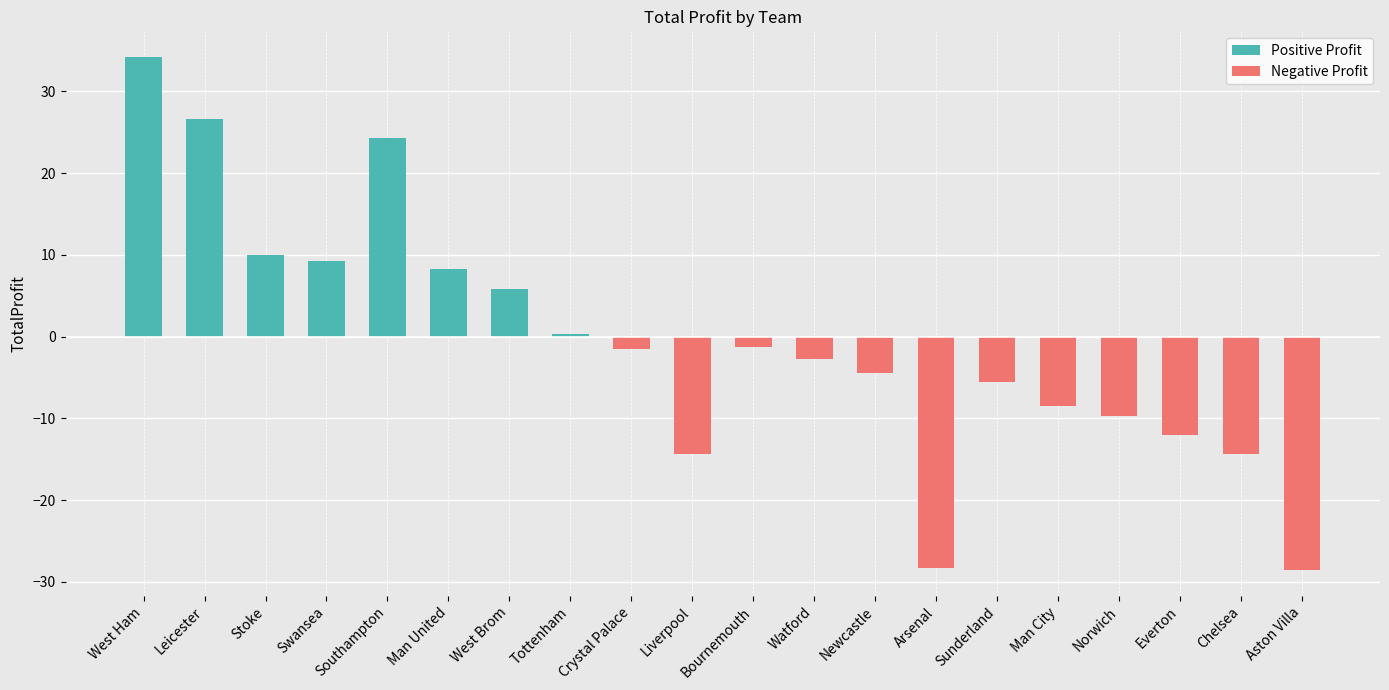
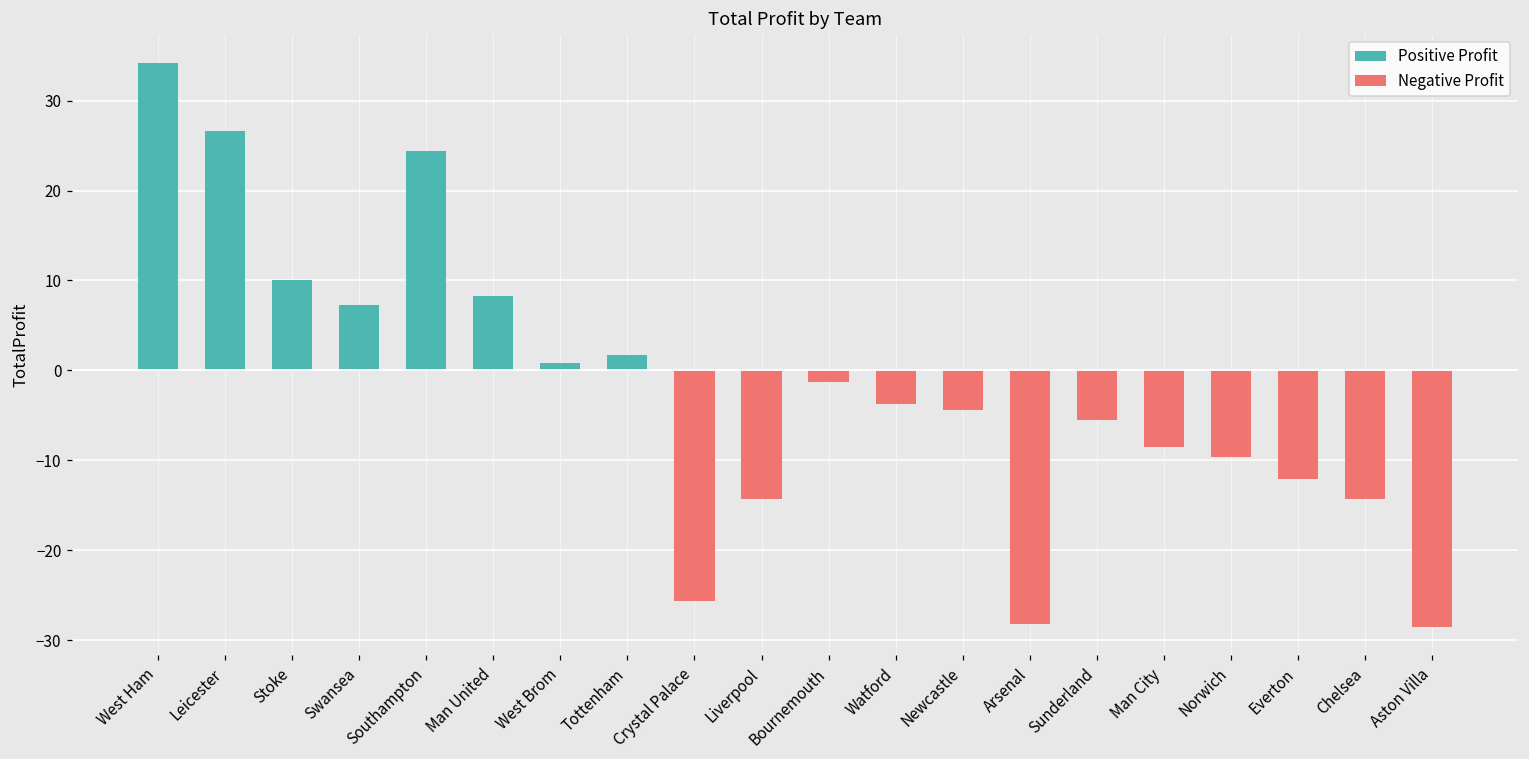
  {
    "Positive Profit": {
      "West Ham": 34,
      "Leicester": 27,
      "Stoke": 10,
-     "Swansea": 9,
+     "Swansea": 7,
      "Southampton": 24,
      "Man United": 8,
-     "West Brom": 6,
-     "Tottenham": 0
+     "West Brom": 1,
+     "Tottenham": 2
    },
    "Negative Profit": {
-     "Crystal Palace": -1,
+     "Crystal Palace": -26,
      "Liverpool": -14,
      "Bournemouth": -1,
-     "Watford": -3,
+     "Watford": -4,
      "Newcastle": -4,
      "Arsenal": -28,
      "Sunderland": -6,
      "Man City": -9,
      "Norwich": -10,
      "Everton": -12,
      "Chelsea": -14,
      "Aston Villa": -29
    }
  }
